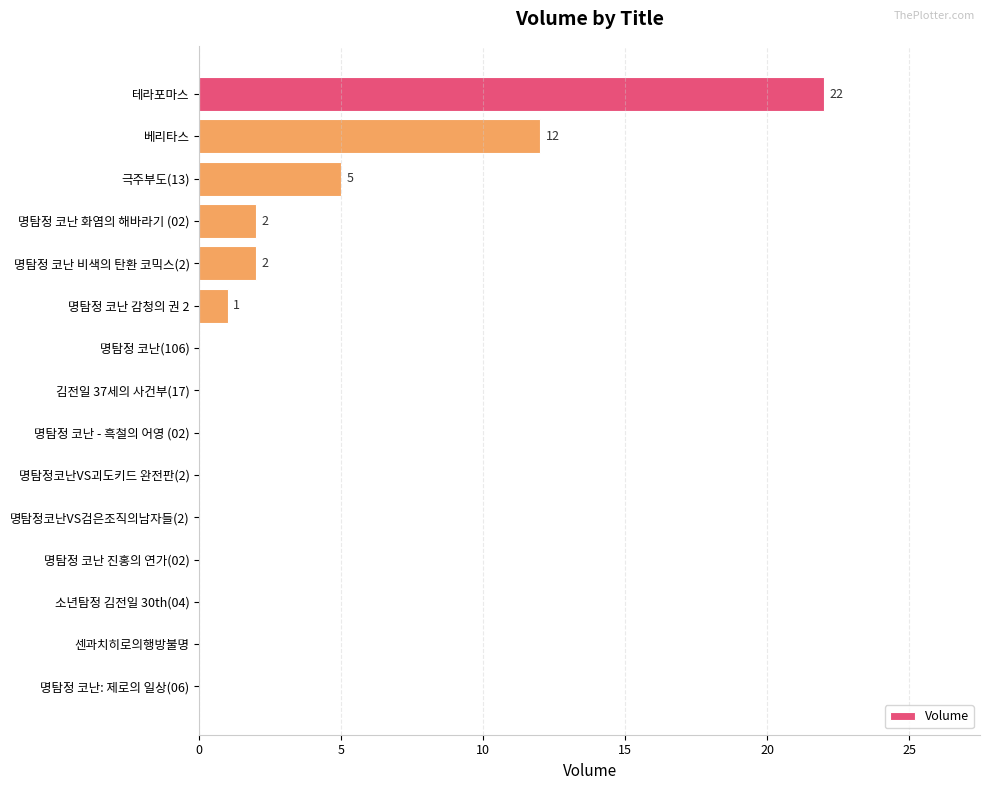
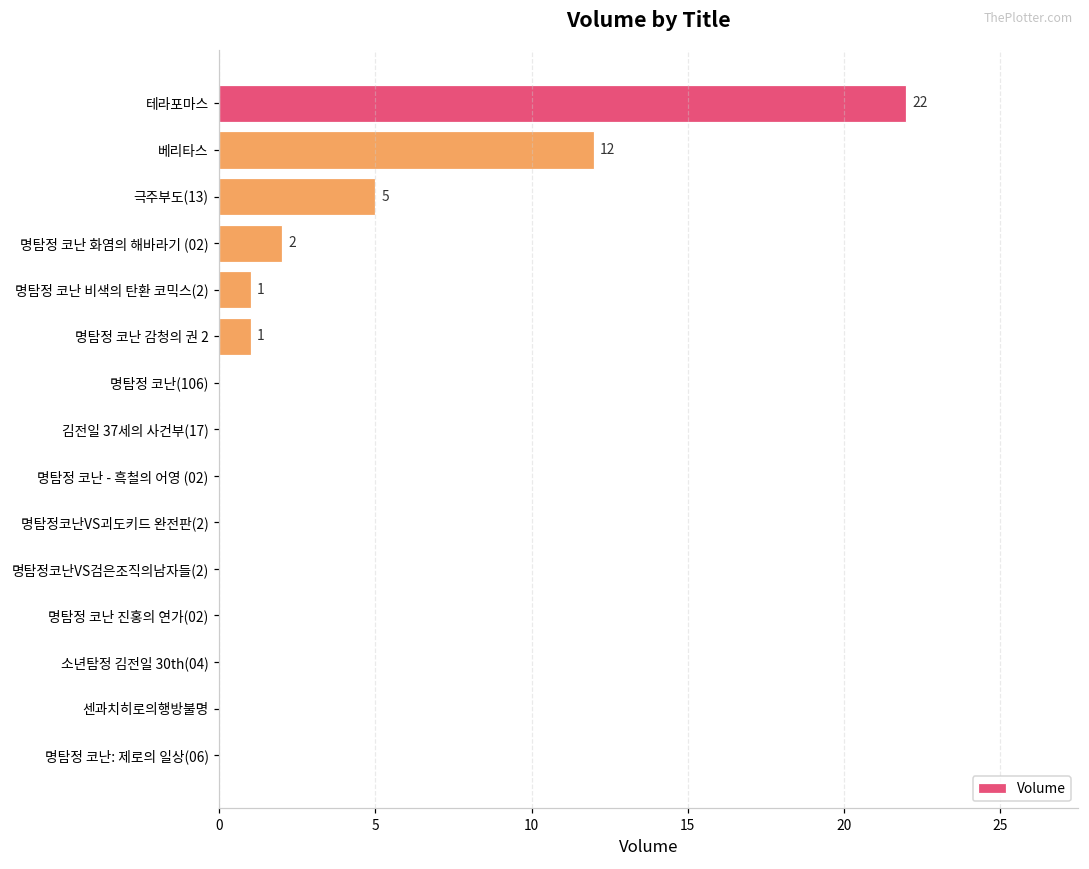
  {
    "테라포마스": 22,
    "베리타스": 12,
    "극주부도(13)": 5,
    "명탐정 코난 화염의 해바라기 (02)": 2,
-   "명탐정 코난 비색의 탄환 코믹스(2)": 2,
+   "명탐정 코난 비색의 탄환 코믹스(2)": 1,
    "명탐정 코난 감청의 권 2": 1
  }
